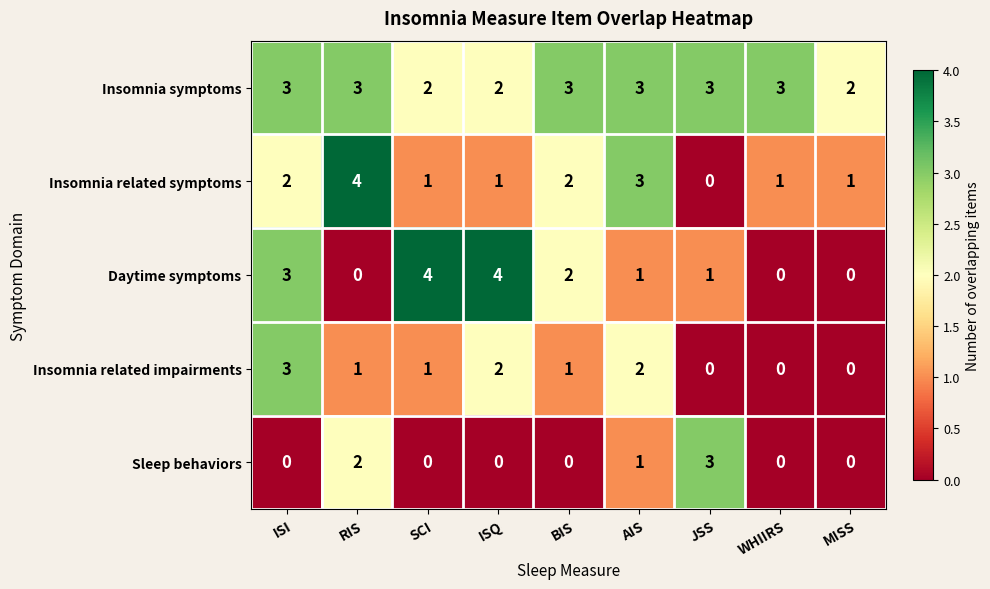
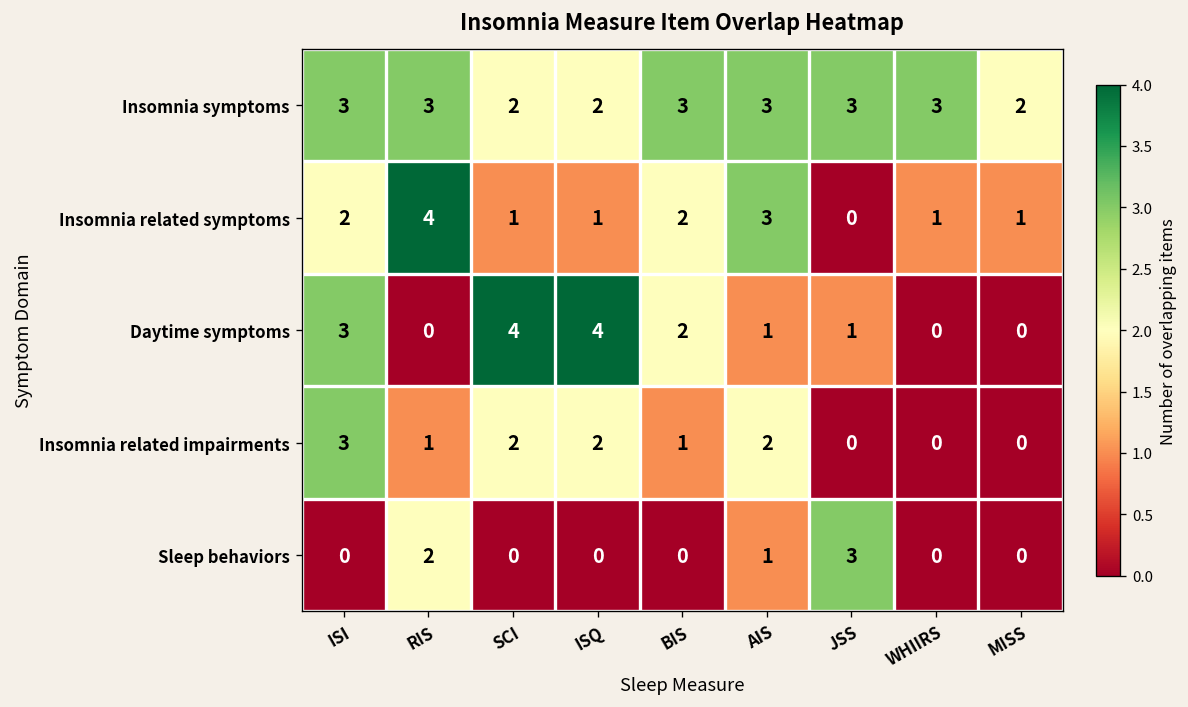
  {
    "Insomnia symptoms": {
      "ISI": 3,
      "RIS": 3,
      "SCI": 2,
      "ISQ": 2,
      "BIS": 3,
      "AIS": 3,
      "JSS": 3,
      "WHIIRS": 3,
      "MISS": 2
    },
    "Insomnia related symptoms": {
      "ISI": 2,
      "RIS": 4,
      "SCI": 1,
      "ISQ": 1,
      "BIS": 2,
      "AIS": 3,
      "JSS": 0,
      "WHIIRS": 1,
      "MISS": 1
    },
    "Daytime symptoms": {
      "ISI": 3,
      "RIS": 0,
      "SCI": 4,
      "ISQ": 4,
      "BIS": 2,
      "AIS": 1,
      "JSS": 1,
      "WHIIRS": 0,
      "MISS": 0
    },
    "Insomnia related impairments": {
      "ISI": 3,
      "RIS": 1,
-     "SCI": 1,
+     "SCI": 2,
      "ISQ": 2,
      "BIS": 1,
      "AIS": 2,
      "JSS": 0,
      "WHIIRS": 0,
      "MISS": 0
    },
    "Sleep behaviors": {
      "ISI": 0,
      "RIS": 2,
      "SCI": 0,
      "ISQ": 0,
      "BIS": 0,
      "AIS": 1,
      "JSS": 3,
      "WHIIRS": 0,
      "MISS": 0
    }
  }
